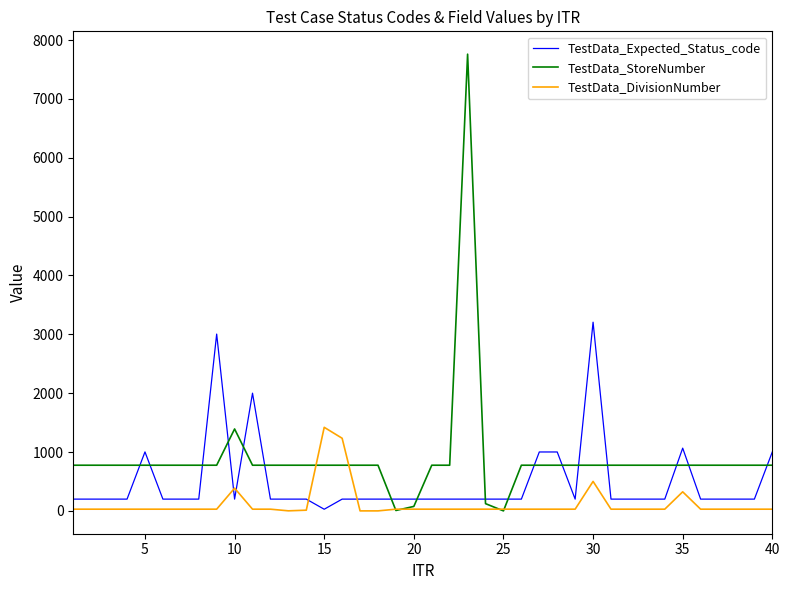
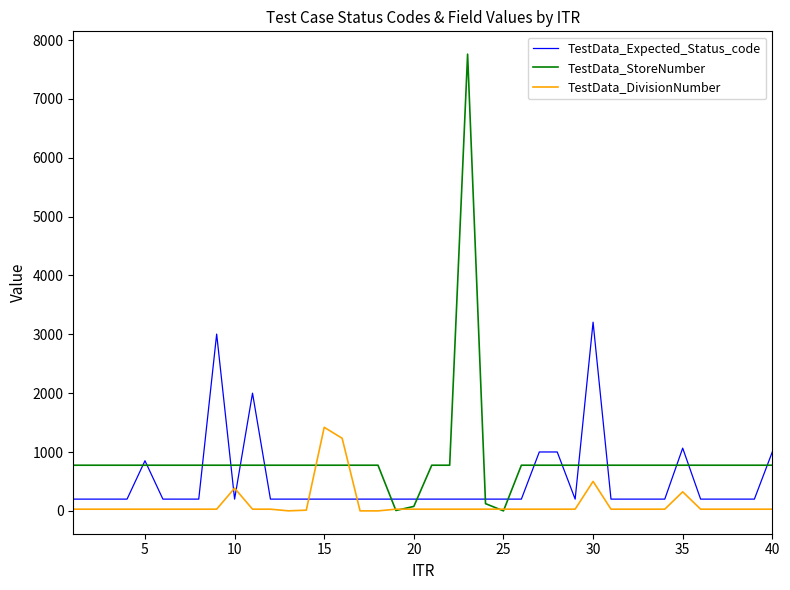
  {
    "TestData_Expected_Status_code": {
-     "5": 1000,
+     "5": 900,
      "10": 200,
-     "15": 0,
+     "15": 200,
      "20": 200,
      "25": 200,
      "30": 3200,
      "35": 1100,
      "40": 1000
    },
    "TestData_StoreNumber": {
      "5": 800,
-     "10": 1400,
+     "10": 800,
      "15": 800,
      "20": 100,
      "30": 800,
      "35": 800,
      "40": 800
    },
    "TestData_DivisionNumber": {
      "5": 0,
      "10": 400,
      "15": 1400,
      "20": 0,
      "30": 500,
      "35": 300,
      "40": 0
    }
  }
